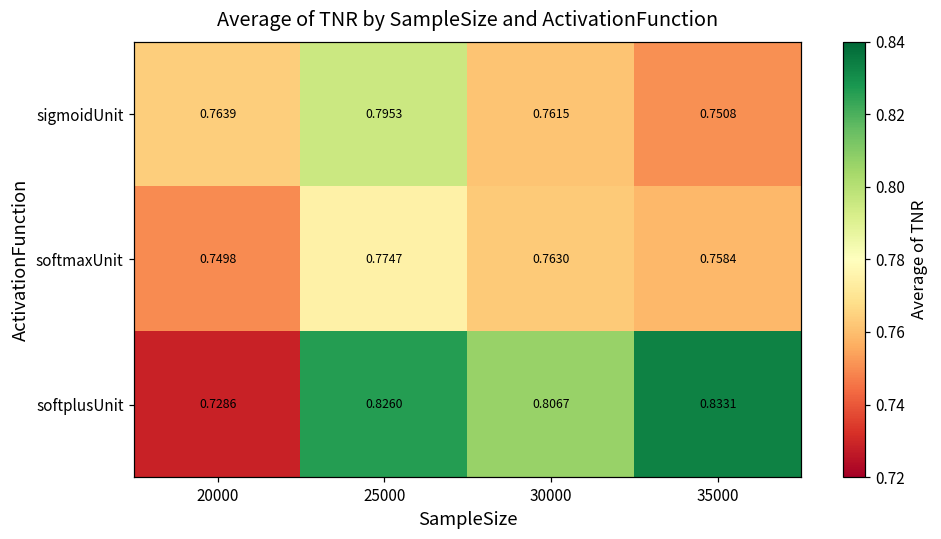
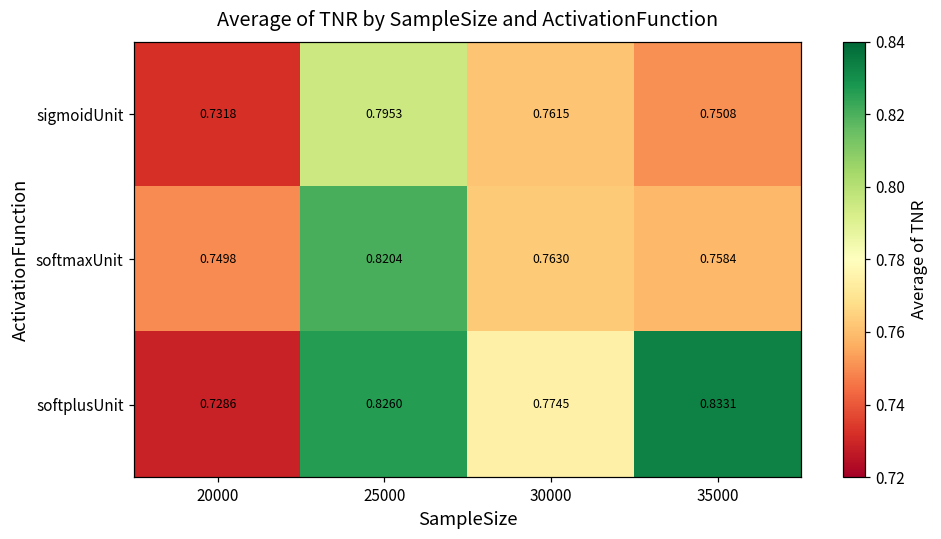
  {
    "sigmoidUnit": {
-     "20000": 0.7639,
+     "20000": 0.7318,
      "25000": 0.7953,
      "30000": 0.7615,
      "35000": 0.7508
    },
    "softmaxUnit": {
      "20000": 0.7498,
-     "25000": 0.7747,
+     "25000": 0.8204,
      "30000": 0.7630,
      "35000": 0.7584
    },
    "softplusUnit": {
      "20000": 0.7286,
      "25000": 0.8260,
-     "30000": 0.8067,
+     "30000": 0.7745,
      "35000": 0.8331
    }
  }
